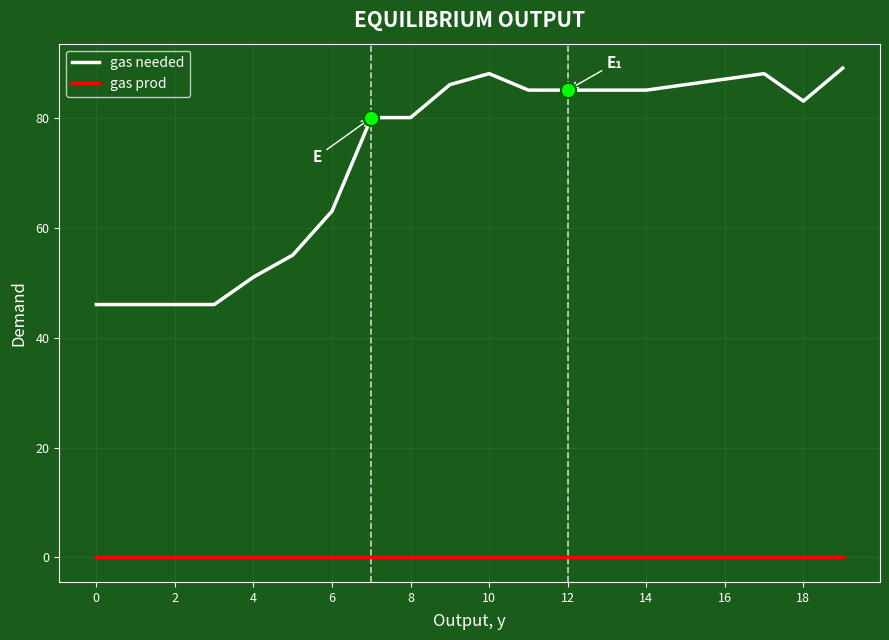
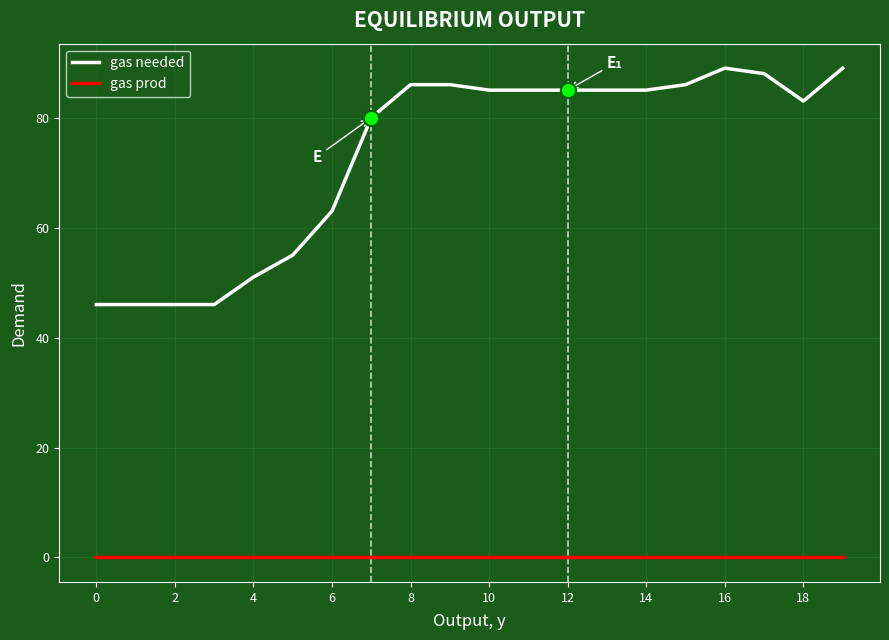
  {
    "gas needed": {
      "0": 46,
      "2": 46,
      "4": 51,
      "6": 63,
-     "8": 80,
-     "10": 88,
+     "8": 86,
+     "10": 85,
      "14": 85,
-     "16": 87,
+     "16": 89,
      "18": 83
    },
    "gas prod": {
      "0": 0,
      "2": 0,
      "4": 0,
      "6": 0,
      "8": 0,
      "10": 0,
      "12": 0,
      "14": 0,
      "16": 0,
      "18": 0
    }
  }
